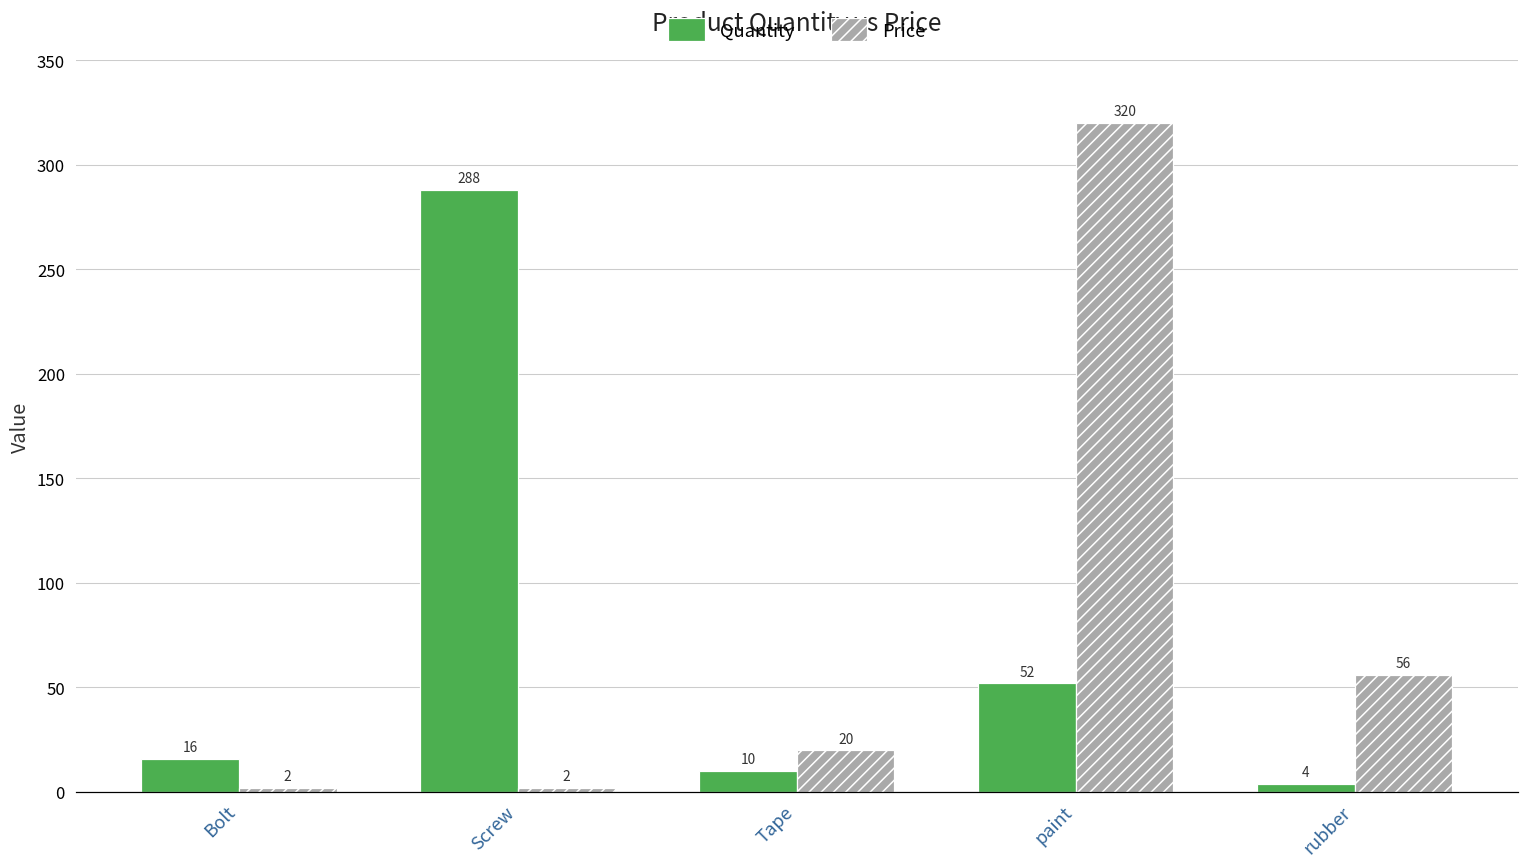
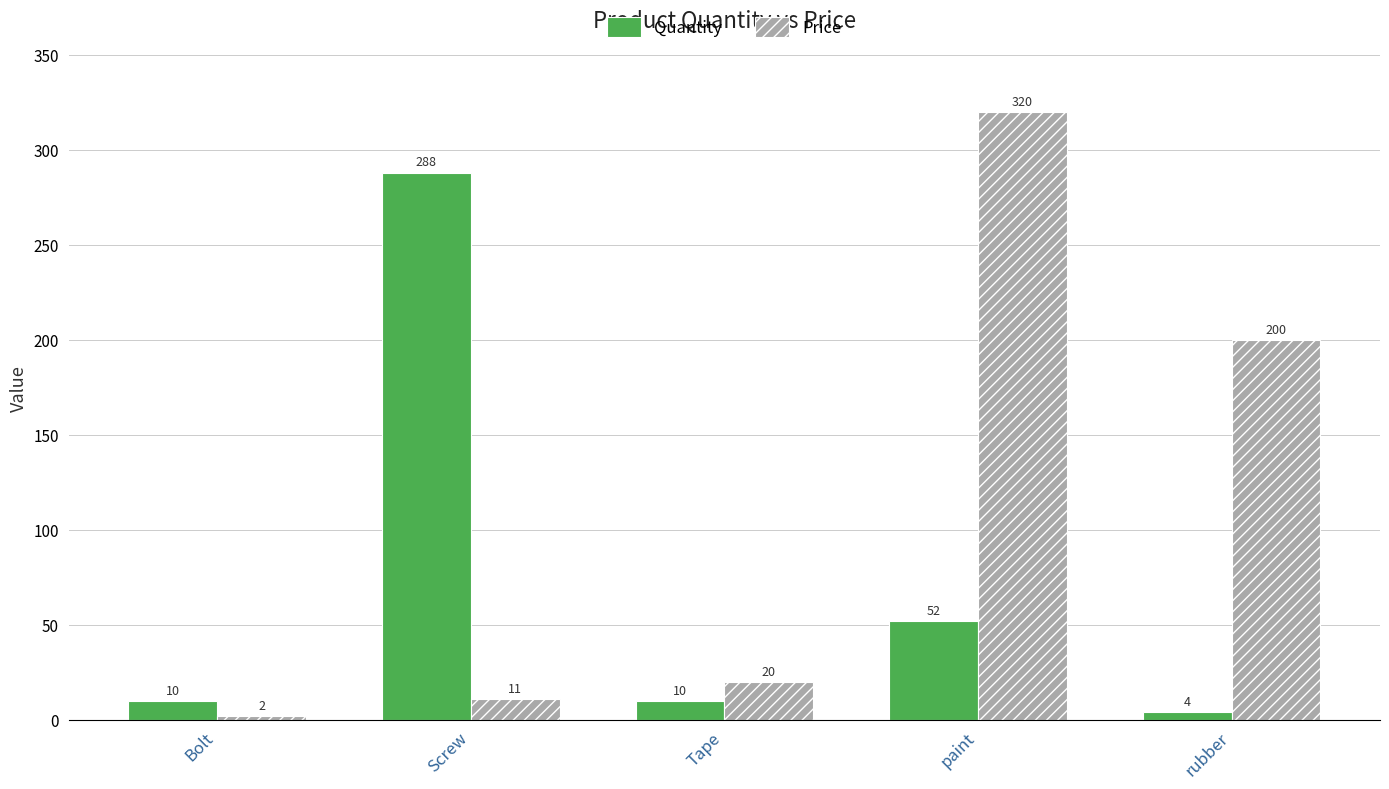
  {
    "Quantity": {
-     "Bolt": 16,
+     "Bolt": 10,
      "Screw": 288,
      "Tape": 10,
      "paint": 52,
      "rubber": 4
    },
    "Price": {
      "Bolt": 2,
-     "Screw": 2,
+     "Screw": 11,
      "Tape": 20,
      "paint": 320,
-     "rubber": 56
+     "rubber": 200
    }
  }
